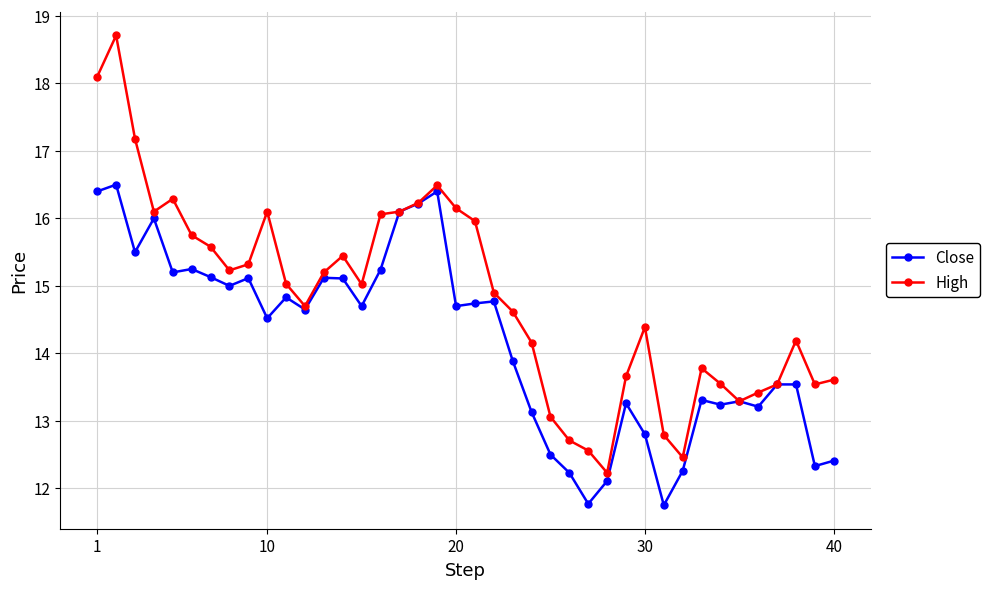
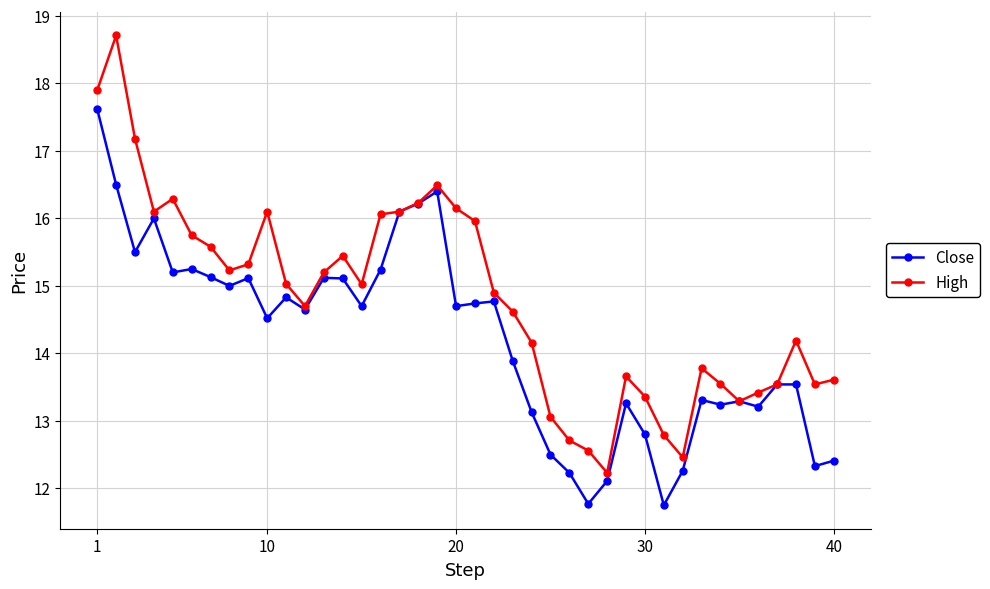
  {
    "Close": {
-     "1": 16.4,
+     "1": 17.6,
      "10": 14.5,
      "20": 14.7,
      "30": 12.8,
      "40": 12.4
    },
    "High": {
-     "1": 18.1,
+     "1": 17.9,
      "10": 16.1,
      "20": 16.2,
-     "30": 14.4,
+     "30": 13.4,
      "40": 13.6
    }
  }
